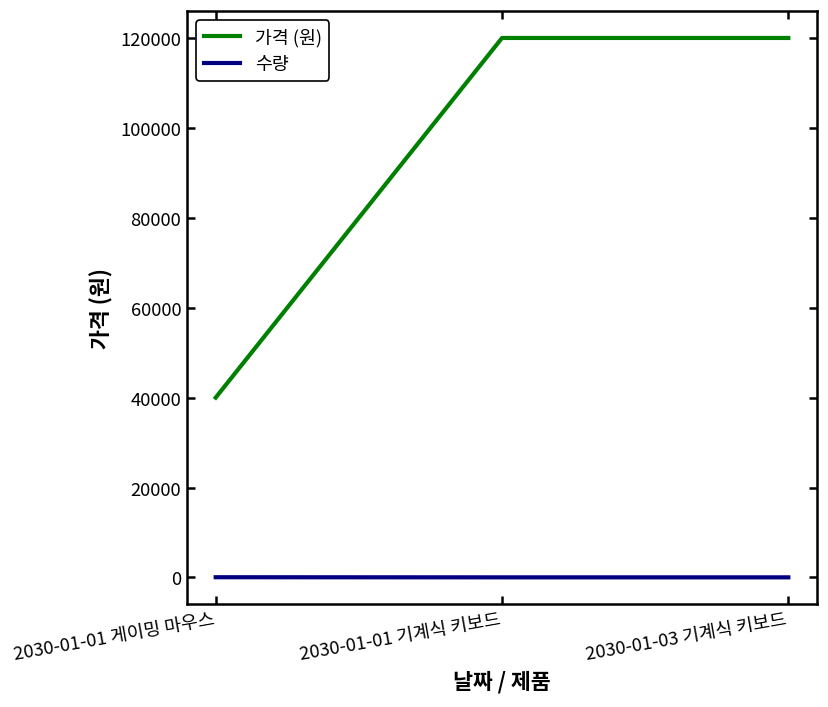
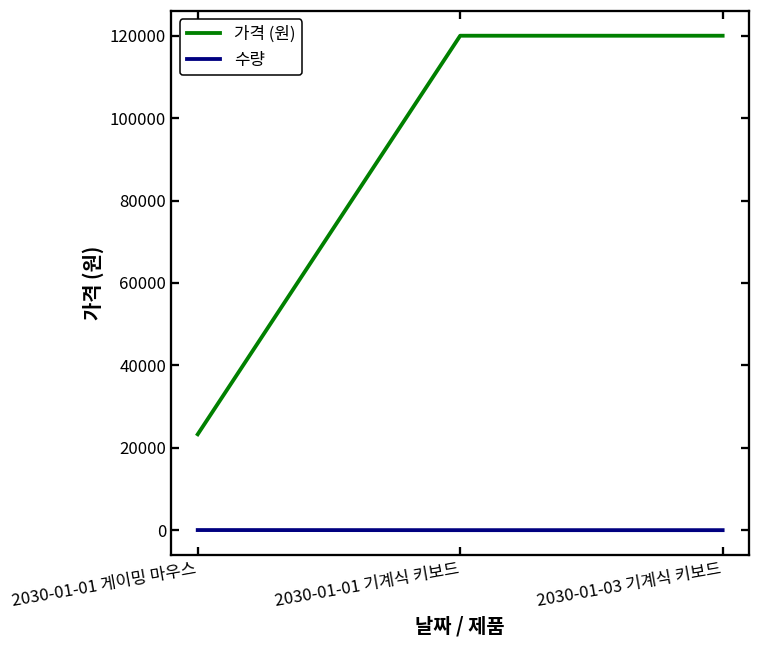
  {
    "가격 (원)": {
-     "2030-01-01 게이밍 마우스": 40000,
+     "2030-01-01 게이밍 마우스": 23000,
      "2030-01-01 기계식 키보드": 120000,
      "2030-01-03 기계식 키보드": 120000
    },
    "수량": {
      "2030-01-01 게이밍 마우스": 0,
      "2030-01-01 기계식 키보드": 0,
      "2030-01-03 기계식 키보드": 0
    }
  }
